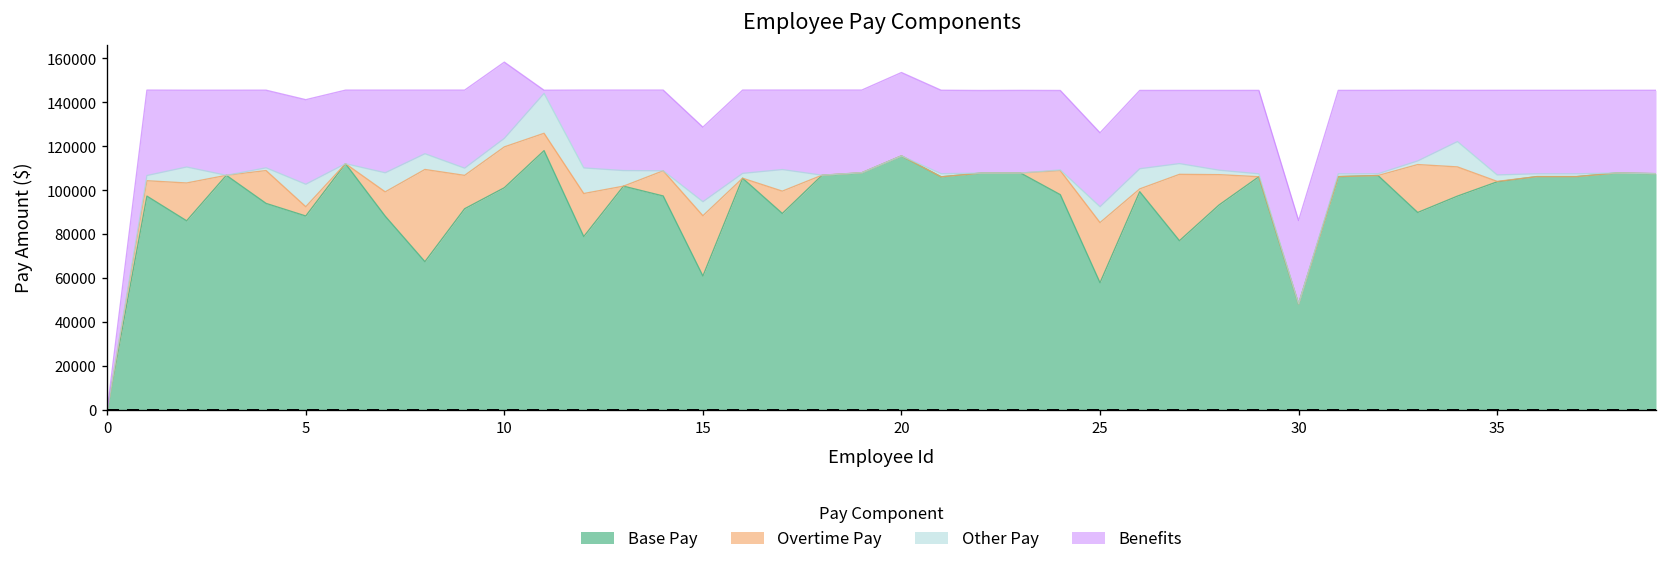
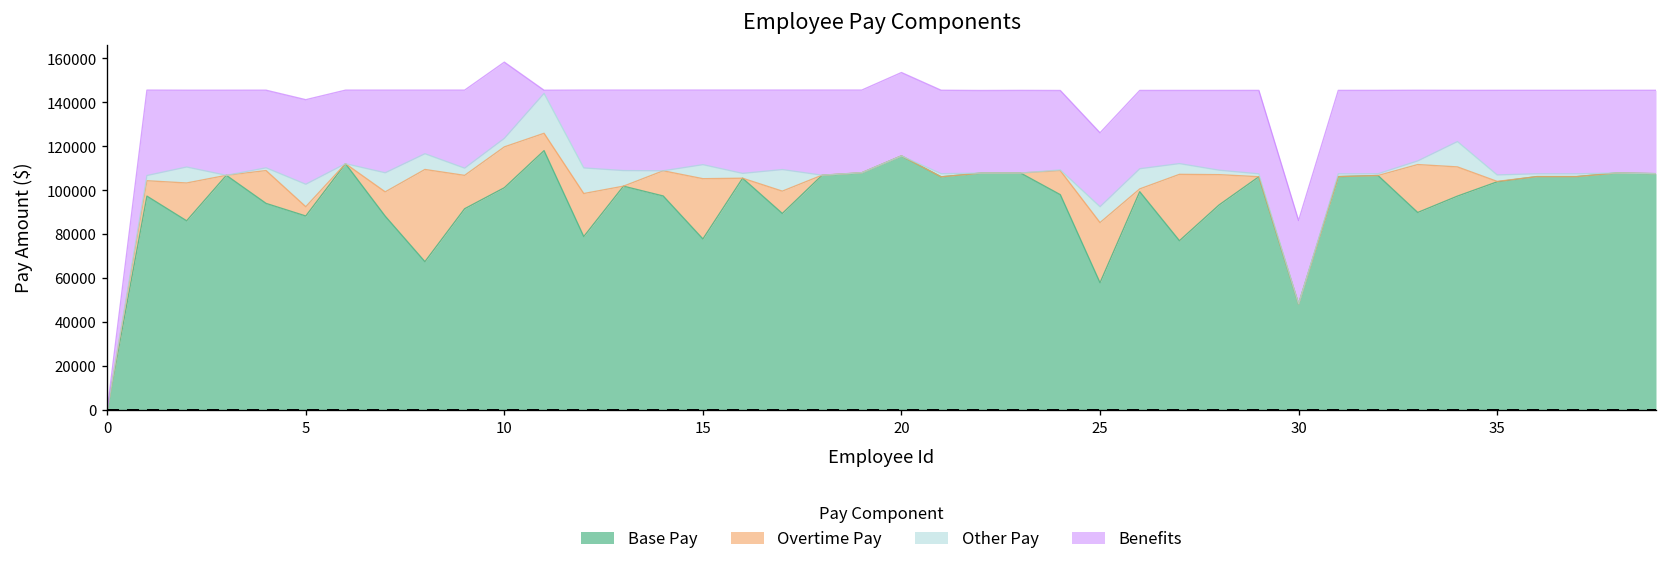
  {
    "Base Pay": {
      "5": 88000,
      "10": 101000,
-     "15": 61000,
+     "15": 78000,
      "25": 58000
    },
    "Overtime Pay": {
      "5": 4000,
      "10": 19000,
      "15": 27000,
      "25": 27000
    },
    "Other Pay": {
      "5": 10000,
      "10": 4000,
      "15": 6000,
      "25": 7000,
      "35": 3000
    },
    "Benefits": {
      "5": 38000,
      "10": 35000,
      "15": 34000,
      "20": 38000,
      "25": 34000,
      "30": 38000,
      "35": 38000
    }
  }
